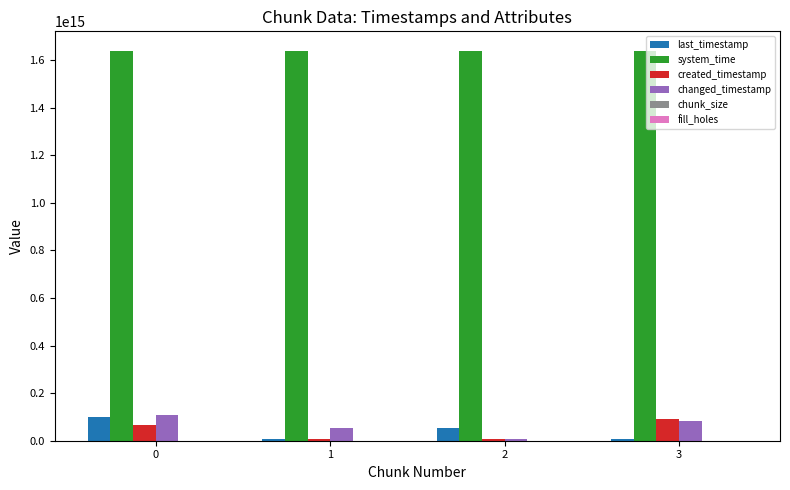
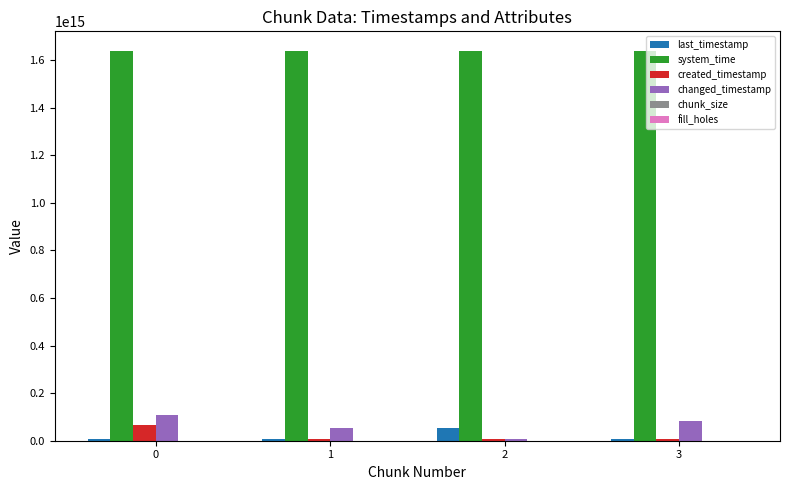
  {
    "last_timestamp": {
-     "0": 100000000000000,
+     "0": 10000000000000,
      "2": 50000000000000
    },
    "system_time": {
      "0": 1640000000000000,
      "1": 1640000000000000,
      "2": 1640000000000000,
      "3": 1640000000000000
    },
    "created_timestamp": {
      "0": 70000000000000,
-     "3": 90000000000000
+     "3": 10000000000000
    },
    "changed_timestamp": {
      "0": 110000000000000,
      "1": 50000000000000,
      "3": 80000000000000
    },
    "fill_holes": {
      "0": 0,
      "1": 0,
      "2": 0,
      "3": 0
    }
  }
